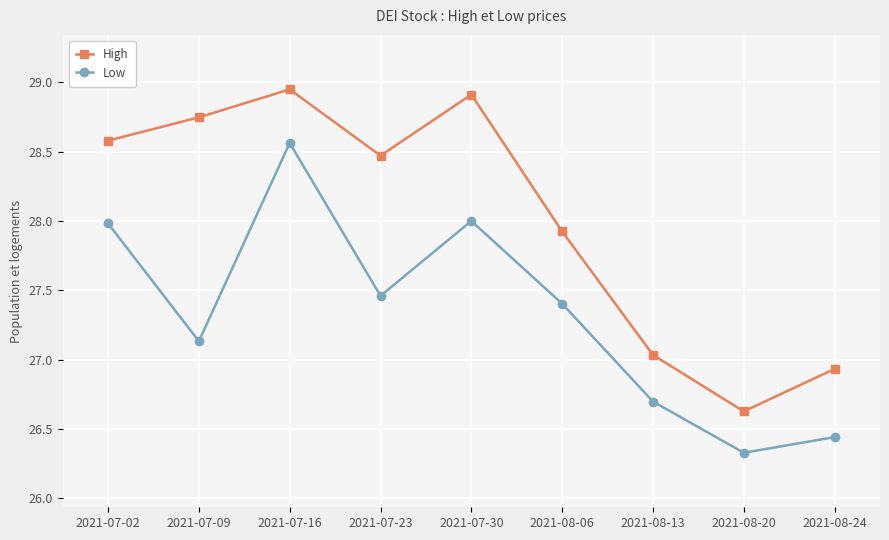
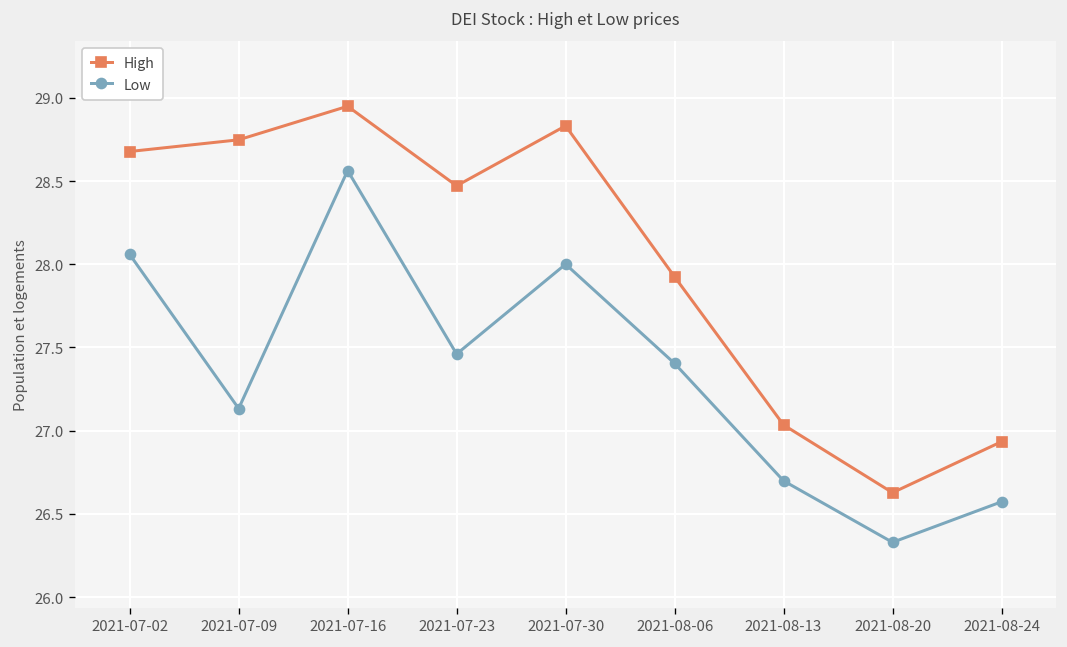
  {
    "High": {
-     "2021-07-02": 28.58,
+     "2021-07-02": 28.68,
      "2021-07-09": 28.75,
      "2021-07-16": 28.95,
      "2021-07-23": 28.47,
-     "2021-07-30": 28.91,
+     "2021-07-30": 28.83,
      "2021-08-06": 27.92,
      "2021-08-13": 27.03,
      "2021-08-20": 26.63,
      "2021-08-24": 26.93
    },
    "Low": {
-     "2021-07-02": 27.98,
+     "2021-07-02": 28.06,
      "2021-07-09": 27.13,
      "2021-07-16": 28.56,
      "2021-07-23": 27.46,
      "2021-07-30": 28.00,
      "2021-08-06": 27.40,
      "2021-08-13": 26.70,
      "2021-08-20": 26.33,
-     "2021-08-24": 26.44
+     "2021-08-24": 26.57
    }
  }
